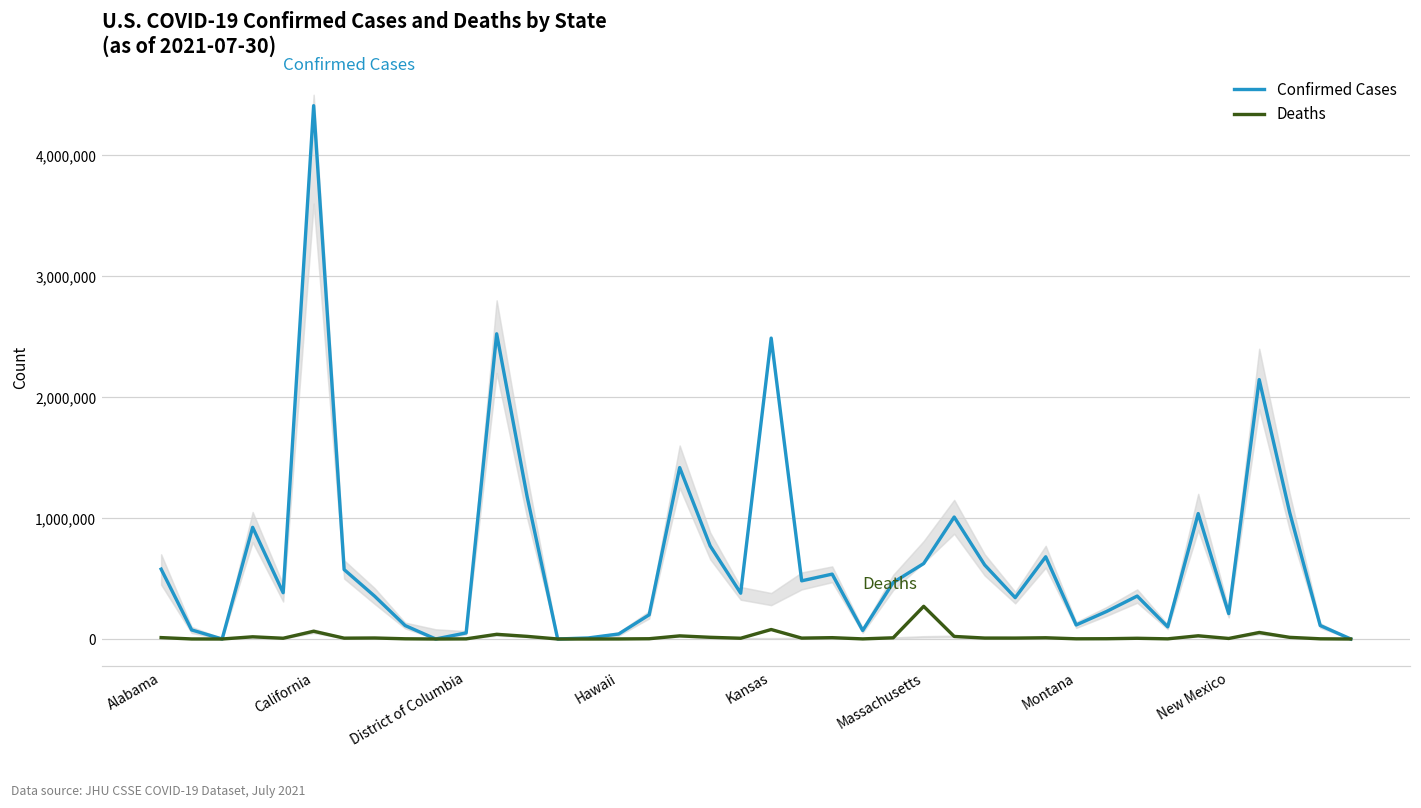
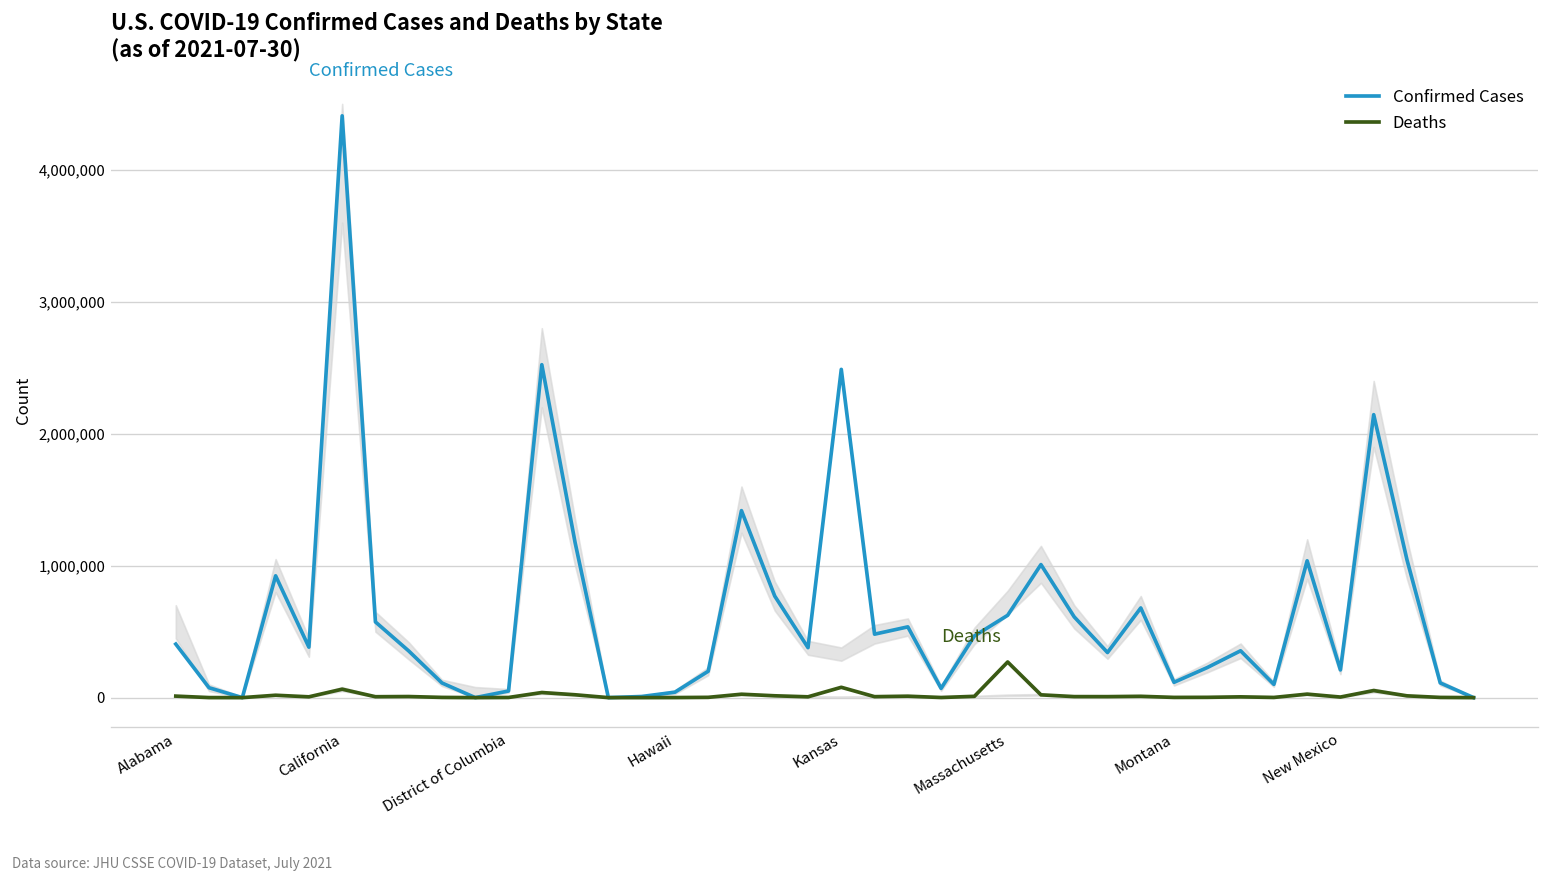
  {
    "Confirmed Cases": {
-     "Alabama": "580,000",
+     "Alabama": "410,000",
      "California": "4,410,000",
      "Kansas": "2,490,000",
      "Massachusetts": "620,000",
      "Montana": "120,000",
      "New Mexico": "210,000"
    },
    "Deaths": {
      "Kansas": "80,000",
      "Massachusetts": "270,000"
    }
  }
